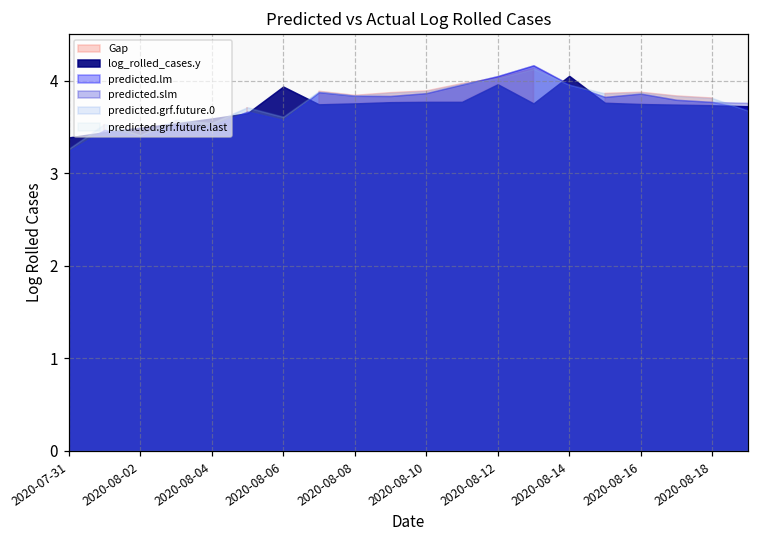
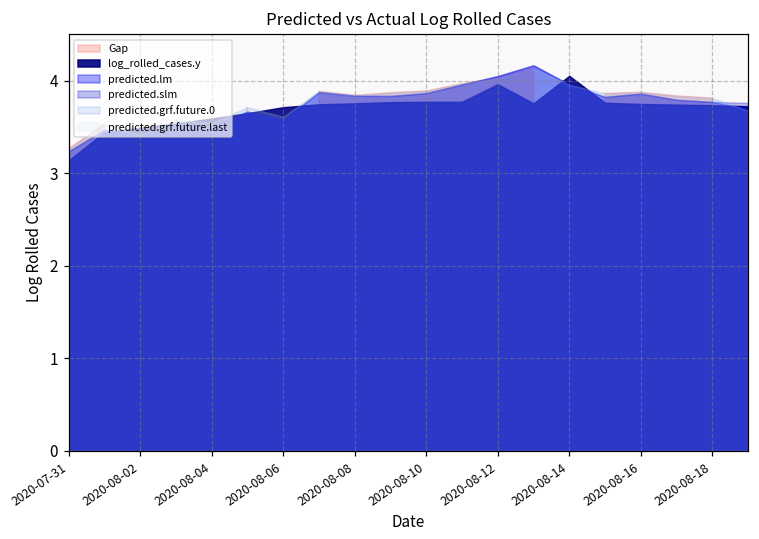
  {
    "log_rolled_cases.y": {
-     "2020-07-31": 3.4,
-     "2020-08-06": 3.9,
+     "2020-07-31": 3.1,
+     "2020-08-06": 3.7,
      "2020-08-08": 3.8,
      "2020-08-10": 3.8,
      "2020-08-12": 4.0,
      "2020-08-14": 4.1,
      "2020-08-16": 3.7,
      "2020-08-18": 3.7
    }
  }
